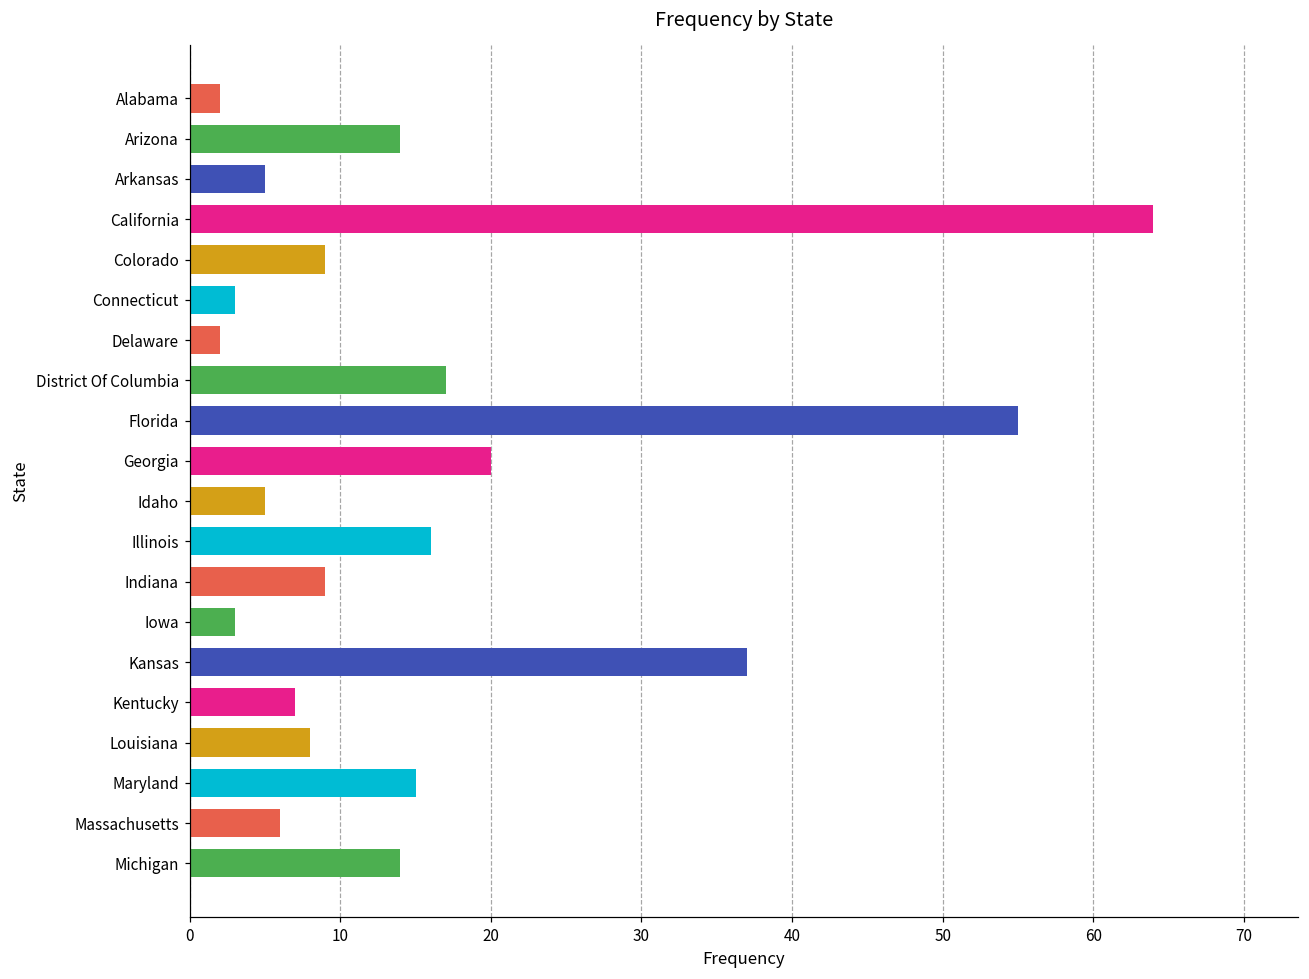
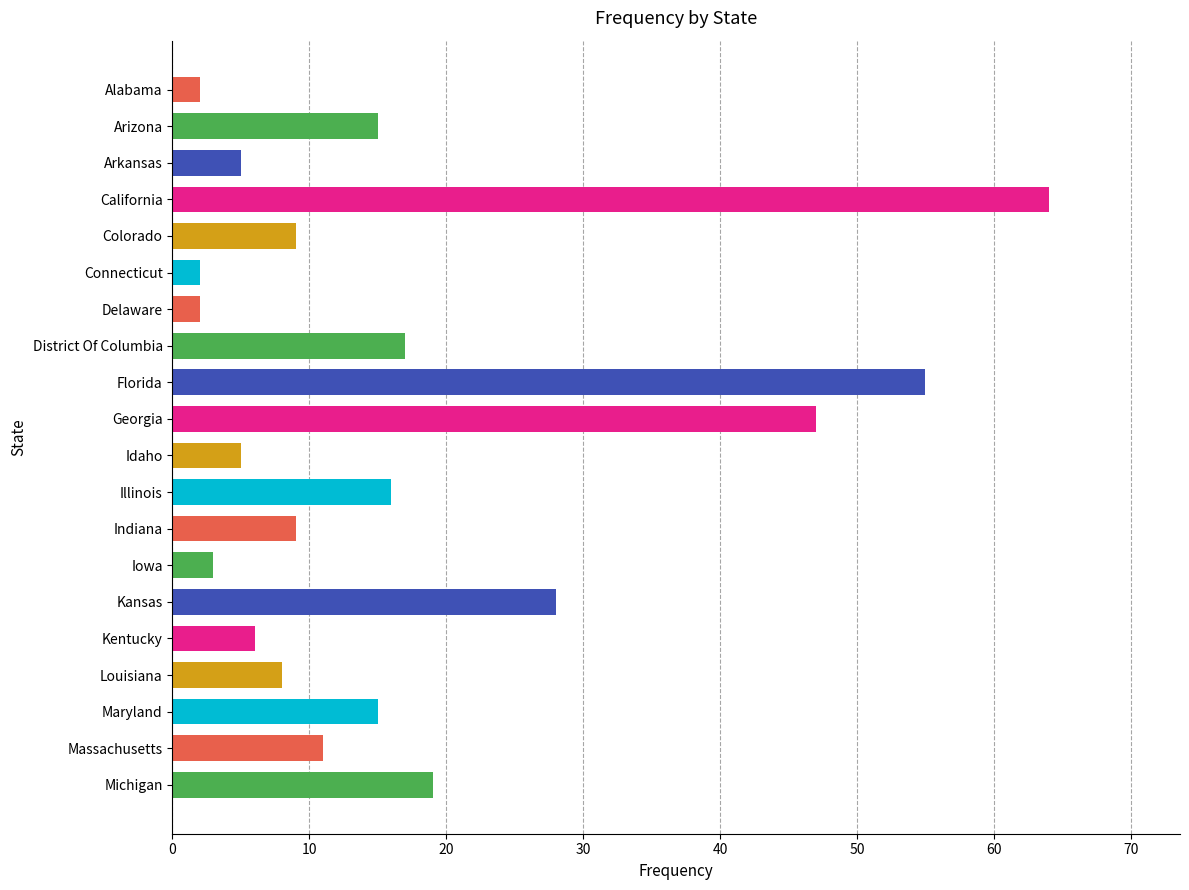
  {
    "Alabama": 2,
-   "Arizona": 14,
+   "Arizona": 15,
    "Arkansas": 5,
    "California": 64,
    "Colorado": 9,
-   "Connecticut": 3,
+   "Connecticut": 2,
    "Delaware": 2,
    "District Of Columbia": 17,
    "Florida": 55,
-   "Georgia": 20,
+   "Georgia": 47,
    "Idaho": 5,
    "Illinois": 16,
    "Indiana": 9,
    "Iowa": 3,
-   "Kansas": 37,
-   "Kentucky": 7,
+   "Kansas": 28,
+   "Kentucky": 6,
    "Louisiana": 8,
    "Maryland": 15,
-   "Massachusetts": 6,
-   "Michigan": 14
+   "Massachusetts": 11,
+   "Michigan": 19
  }
